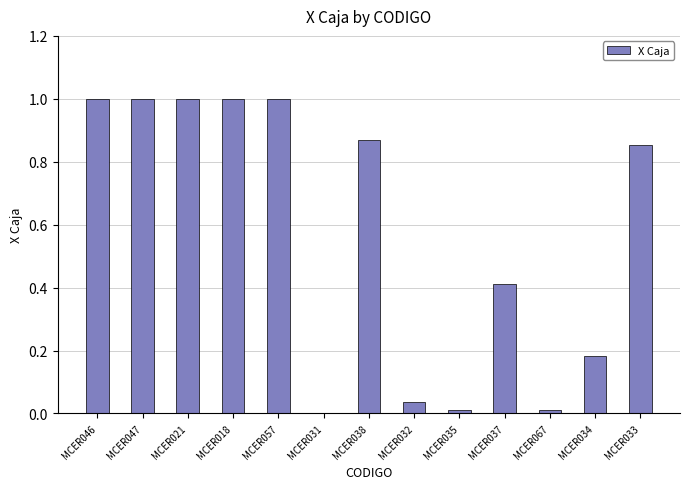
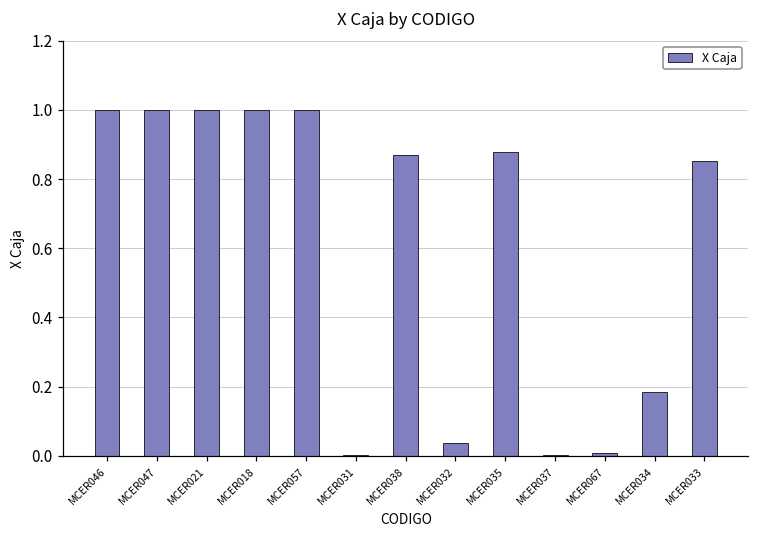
  {
    "MCER046": 1.00,
    "MCER047": 1.00,
    "MCER021": 1.00,
    "MCER018": 1.00,
    "MCER057": 1.00,
    "MCER038": 0.87,
    "MCER032": 0.04,
-   "MCER035": 0.01,
-   "MCER037": 0.41,
+   "MCER035": 0.88,
+   "MCER037": 0.00,
    "MCER067": 0.01,
    "MCER034": 0.18,
    "MCER033": 0.85
  }
